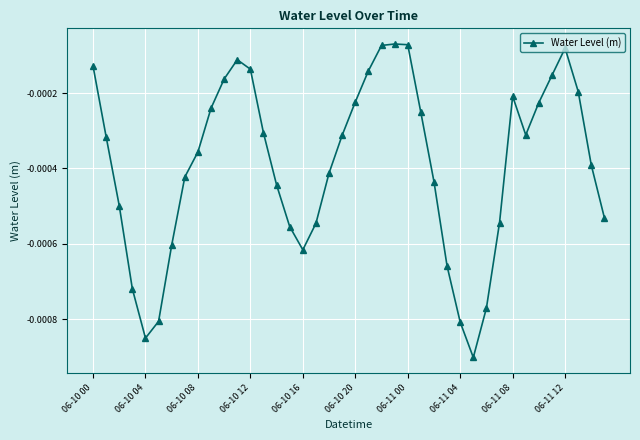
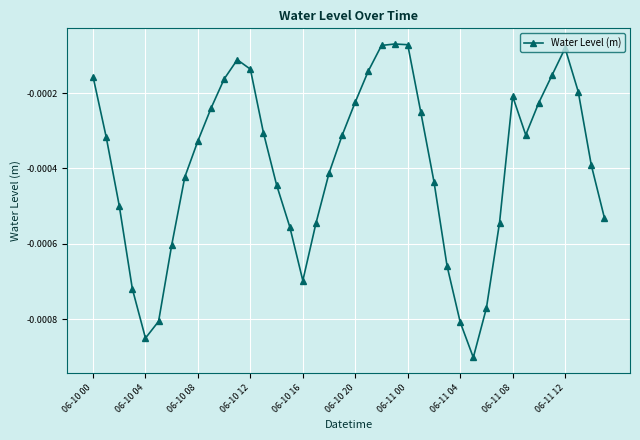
  {
-   "06-10 00": -0.00013,
+   "06-10 00": -0.00016,
    "06-10 04": -0.00085,
-   "06-10 08": -0.00036,
+   "06-10 08": -0.00033,
    "06-10 12": -0.00014,
-   "06-10 16": -0.00062,
+   "06-10 16": -0.00070,
    "06-10 20": -0.00022,
    "06-11 00": -0.00007,
    "06-11 04": -0.00081,
    "06-11 08": -0.00021
  }
